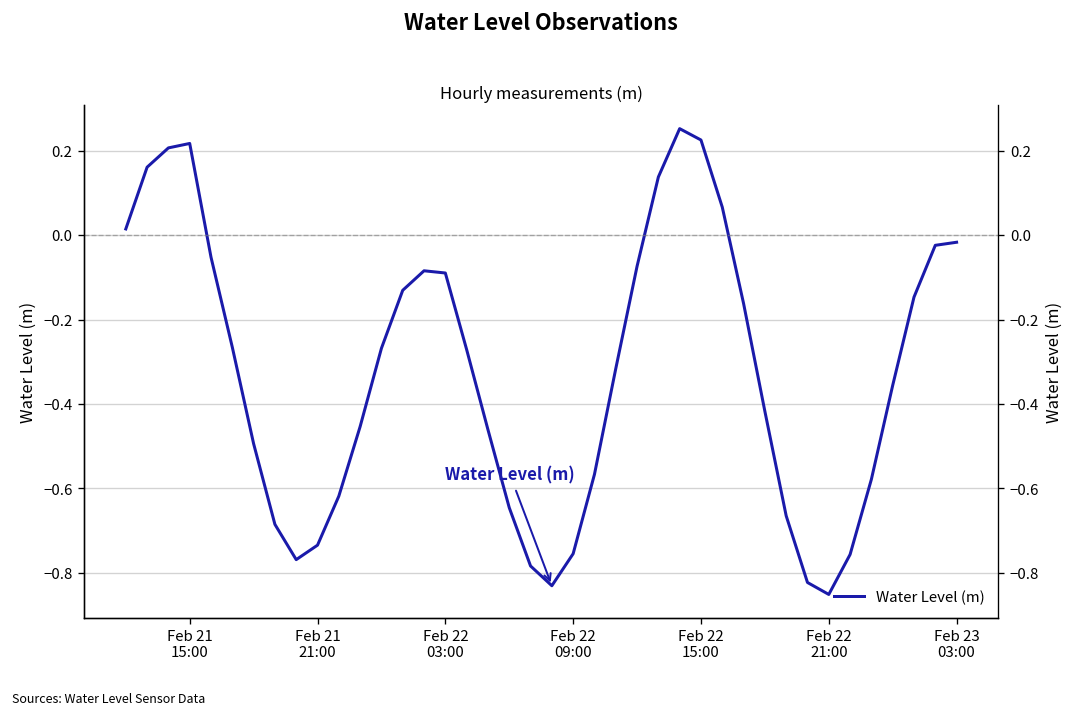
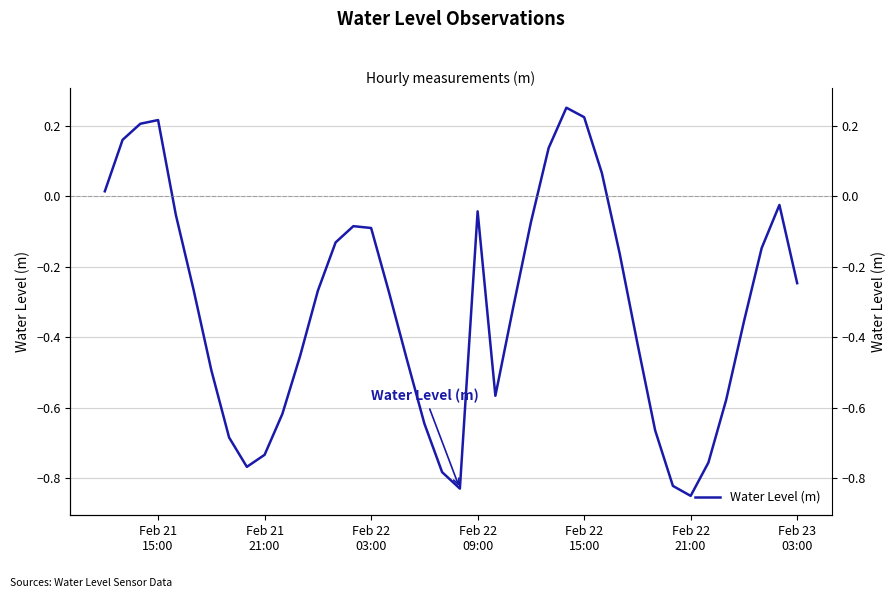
  {
    "Feb 21 15:00": 0.22,
    "Feb 21 21:00": -0.73,
    "Feb 22 03:00": -0.09,
-   "Feb 22 09:00": -0.75,
+   "Feb 22 09:00": -0.04,
    "Feb 22 15:00": 0.23,
    "Feb 22 21:00": -0.85,
-   "Feb 23 03:00": -0.02
+   "Feb 23 03:00": -0.25
  }
